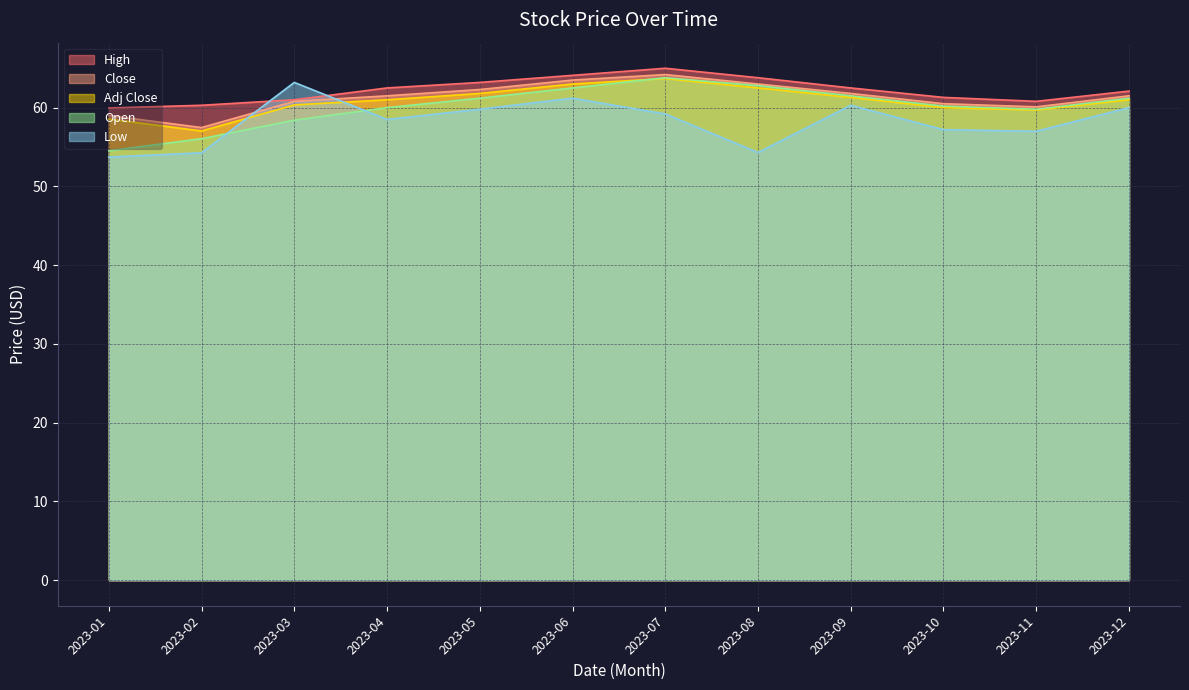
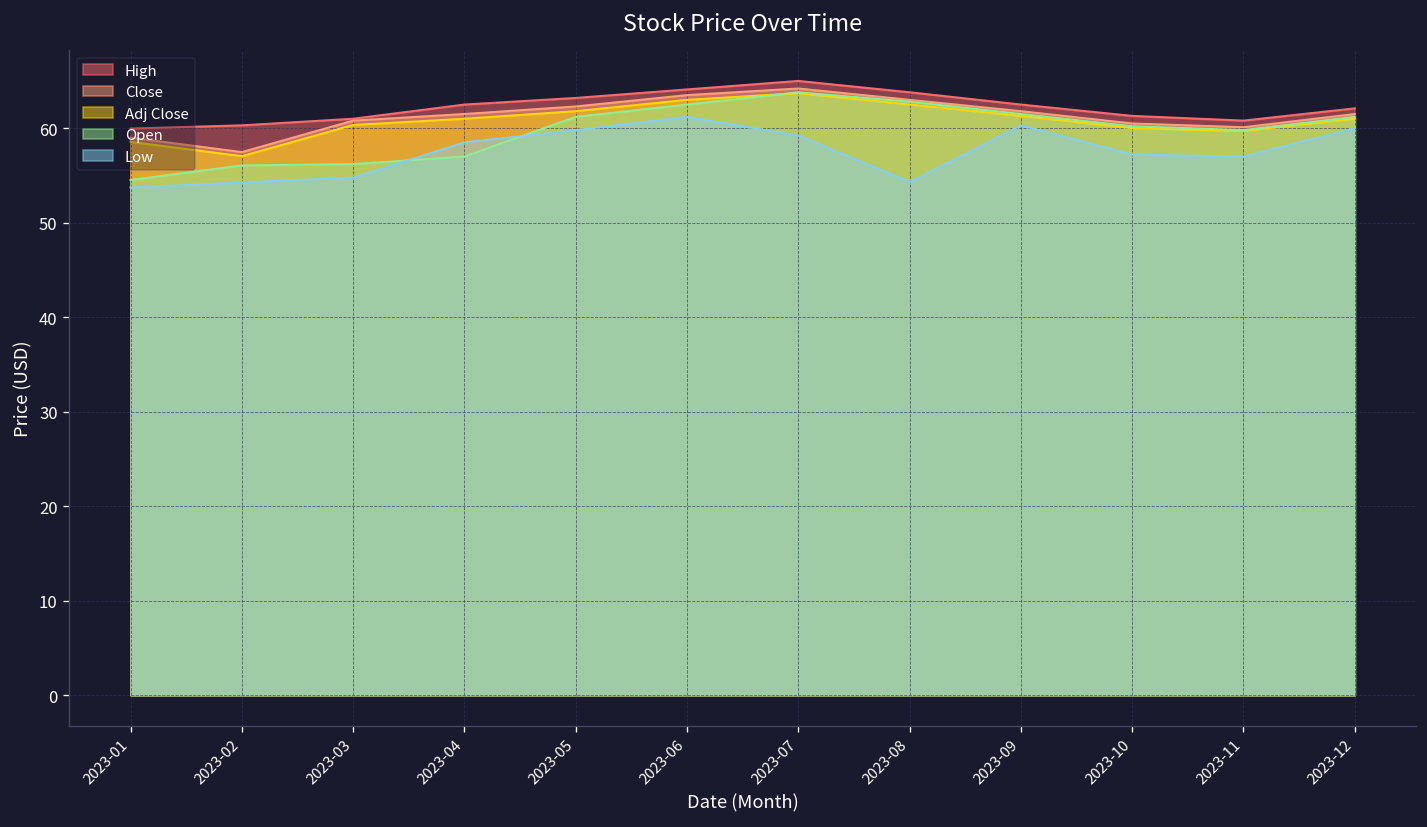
  {
    "Adj Close": {
      "2023-02": 57,
      "2023-03": 60,
      "2023-04": 61,
      "2023-05": 62,
      "2023-06": 63
    },
    "Open": {
      "2023-01": 55,
      "2023-02": 56,
-     "2023-03": 58,
-     "2023-04": 60,
+     "2023-03": 56,
+     "2023-04": 57,
      "2023-05": 61,
      "2023-06": 63
    },
    "Low": {
      "2023-01": 54,
      "2023-02": 54,
-     "2023-03": 63,
+     "2023-03": 55,
      "2023-04": 59,
      "2023-05": 60,
      "2023-06": 61,
      "2023-07": 59,
      "2023-08": 54,
      "2023-09": 60,
      "2023-10": 57,
      "2023-11": 57,
      "2023-12": 60
    }
  }
